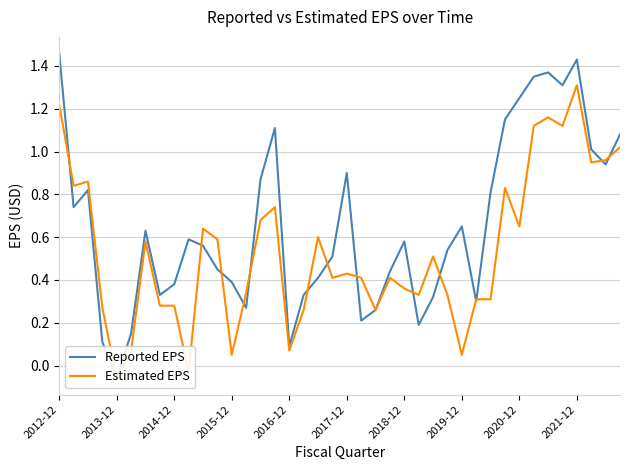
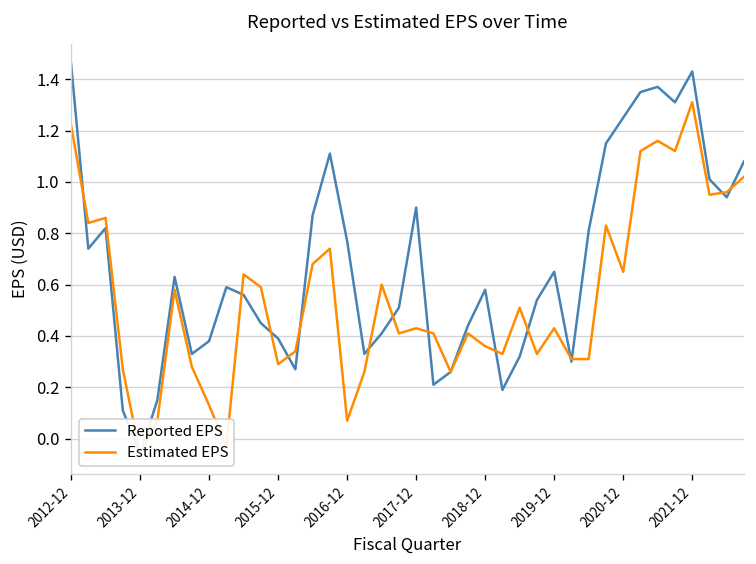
  {
    "Reported EPS": {
      "2012-12": 1.46,
      "2014-12": 0.38,
      "2015-12": 0.39,
-     "2016-12": 0.09,
+     "2016-12": 0.77,
      "2017-12": 0.90,
      "2018-12": 0.58,
      "2019-12": 0.65,
      "2020-12": 1.25,
      "2021-12": 1.43
    },
    "Estimated EPS": {
      "2012-12": 1.22,
-     "2014-12": 0.28,
-     "2015-12": 0.05,
+     "2014-12": 0.13,
+     "2015-12": 0.29,
      "2016-12": 0.07,
      "2017-12": 0.43,
      "2018-12": 0.36,
-     "2019-12": 0.05,
+     "2019-12": 0.43,
      "2020-12": 0.65,
      "2021-12": 1.31
    }
  }
